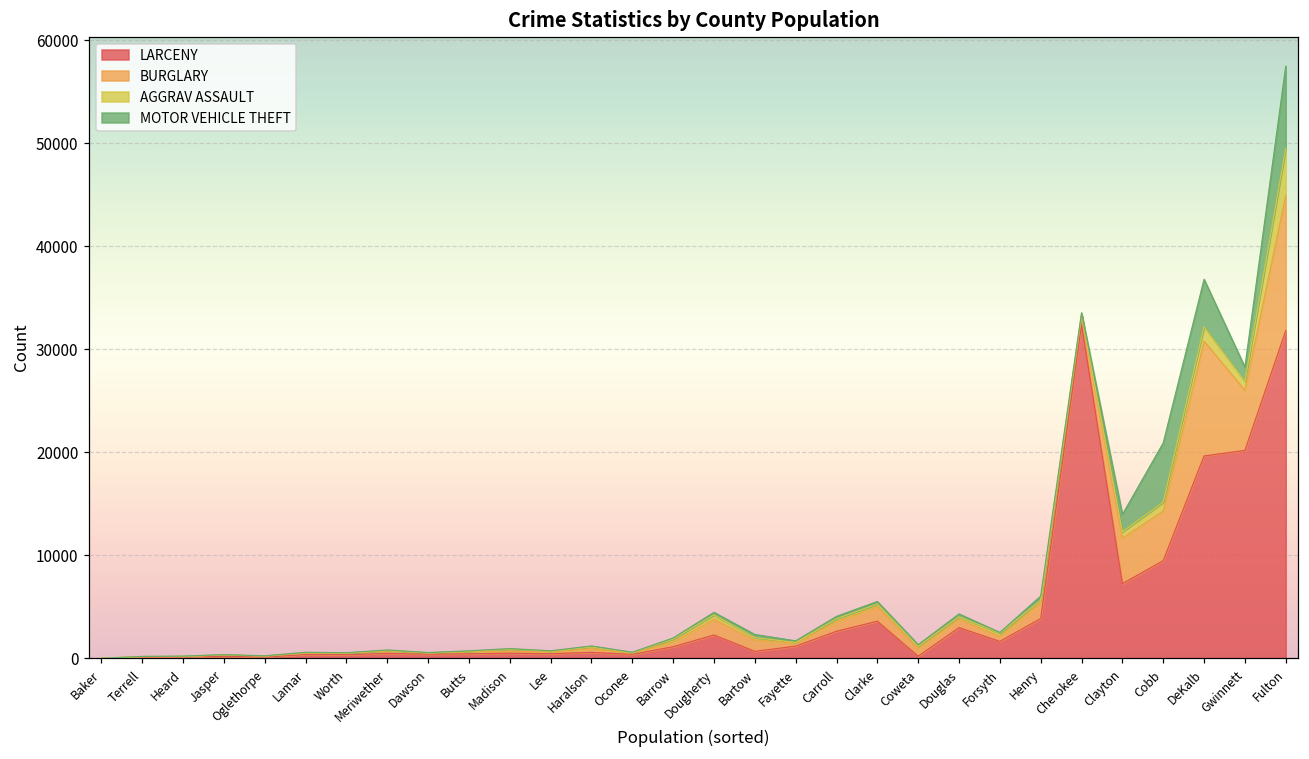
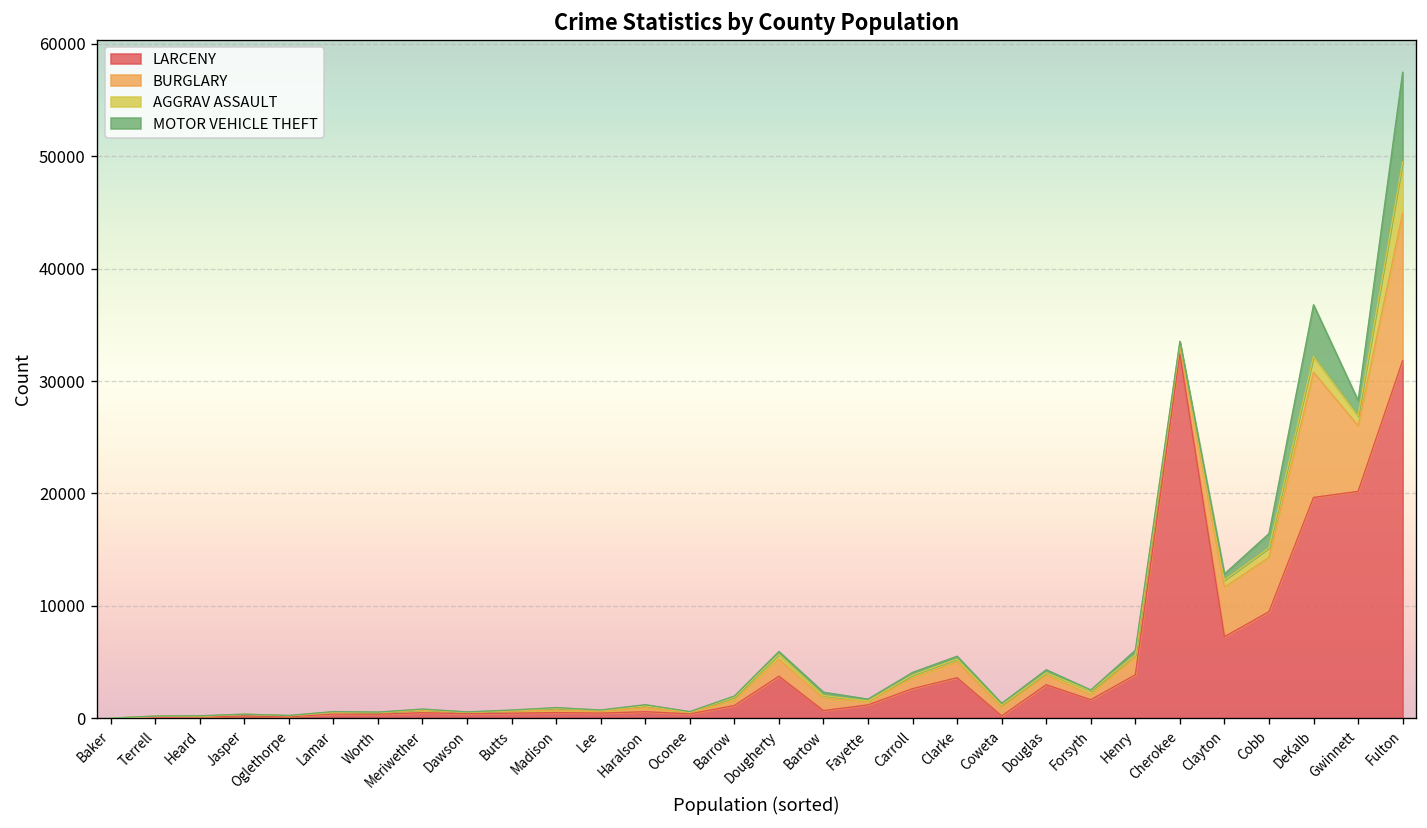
  {
    "LARCENY": {
      "Haralson": 1000,
      "Barrow": 1000,
-     "Dougherty": 2000,
+     "Dougherty": 4000,
      "Bartow": 1000,
      "Fayette": 1000,
      "Carroll": 3000,
      "Clarke": 4000,
      "Coweta": 0,
      "Douglas": 3000,
      "Forsyth": 2000,
      "Henry": 4000,
      "Cherokee": 32000,
      "Clayton": 7000,
      "Cobb": 9000,
      "DeKalb": 20000,
      "Gwinnett": 20000,
      "Fulton": 32000
    },
    "MOTOR VEHICLE THEFT": {
      "Bartow": 0,
      "Douglas": 0,
      "Henry": 0,
-     "Clayton": 2000,
-     "Cobb": 6000,
+     "Clayton": 1000,
+     "Cobb": 1000,
      "DeKalb": 5000,
      "Gwinnett": 1000,
      "Fulton": 8000
    }
  }
